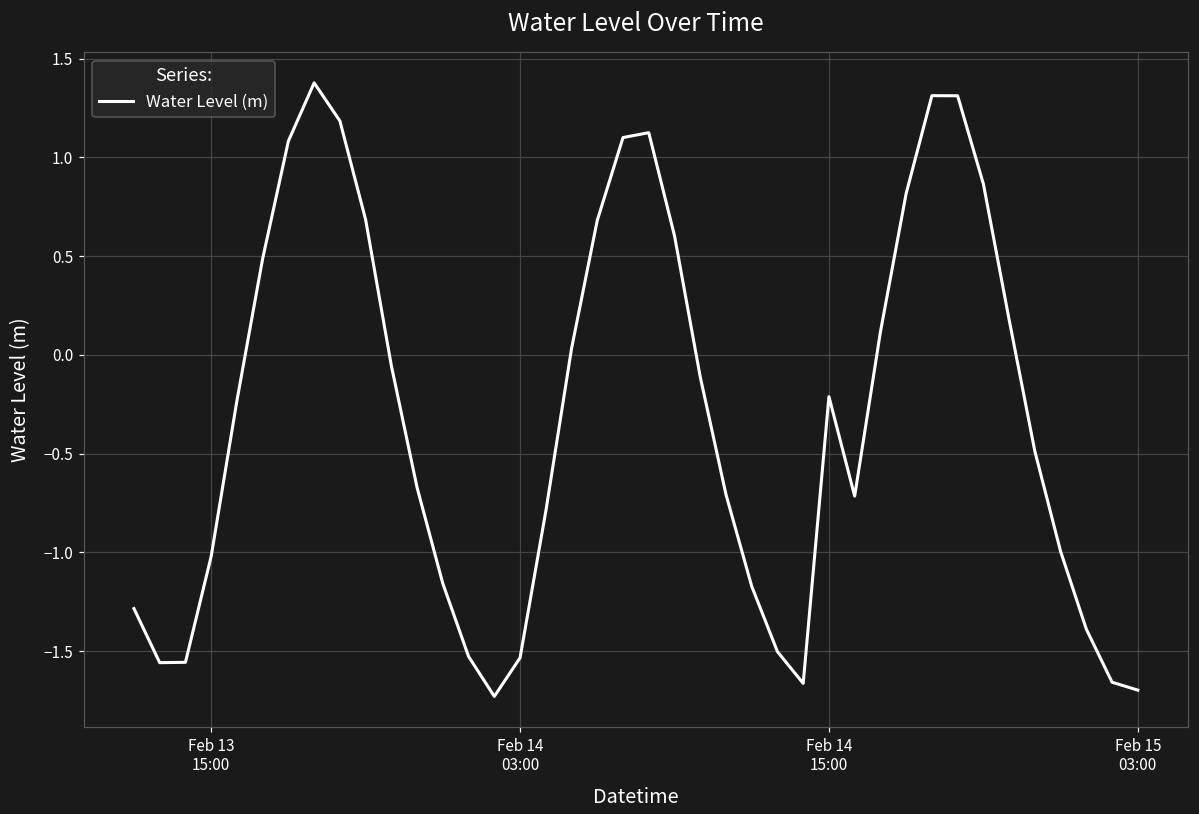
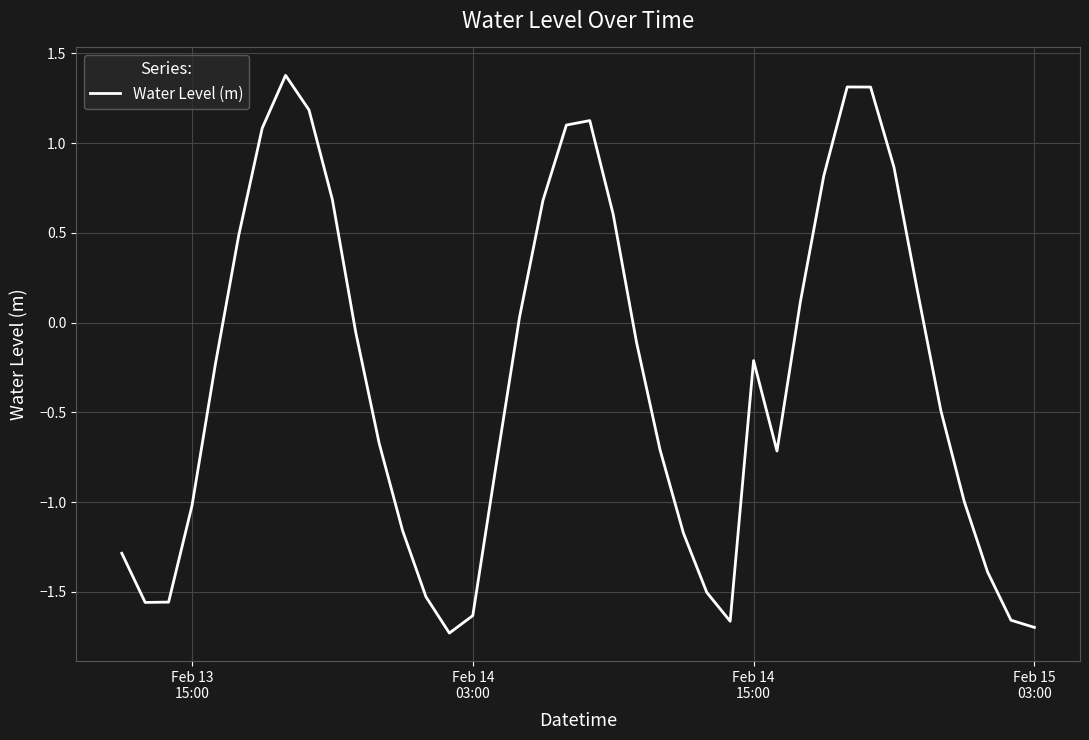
  {
    "Feb 13 15:00": -1.02,
-   "Feb 14 03:00": -1.53,
+   "Feb 14 03:00": -1.63,
    "Feb 14 15:00": -0.21,
    "Feb 15 03:00": -1.70
  }
